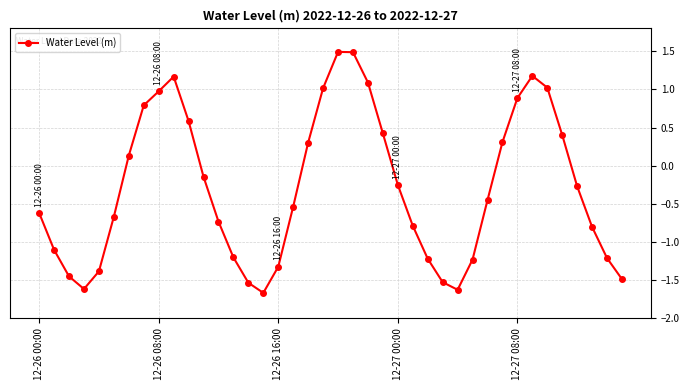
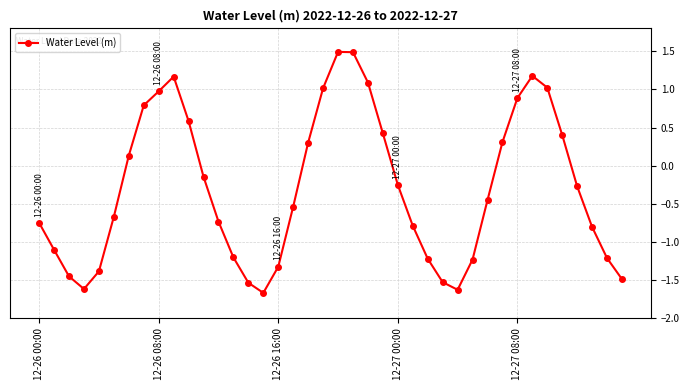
  {
-   "12-26 00:00": -0.6
+   "12-26 00:00": -0.7
  }
